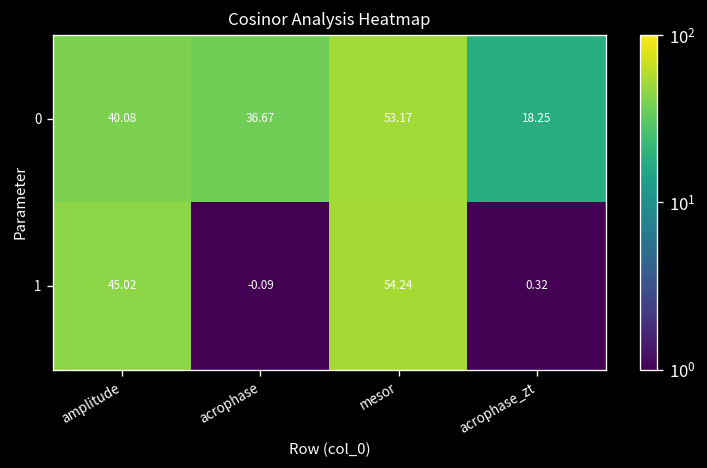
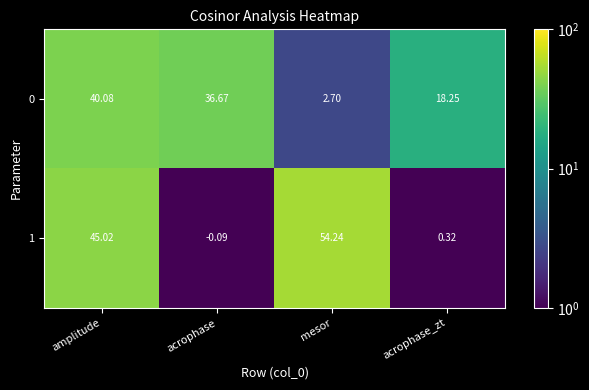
  {
    "0": {
      "amplitude": 40.08,
      "acrophase": 36.67,
-     "mesor": 53.17,
+     "mesor": 2.70,
      "acrophase_zt": 18.25
    },
    "1": {
      "amplitude": 45.02,
      "acrophase": -0.09,
      "mesor": 54.24,
      "acrophase_zt": 0.32
    }
  }
